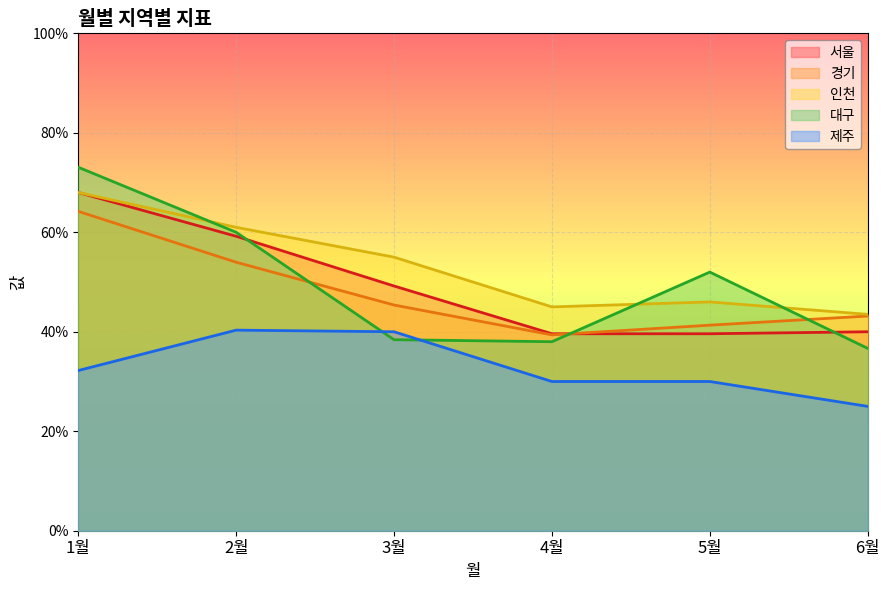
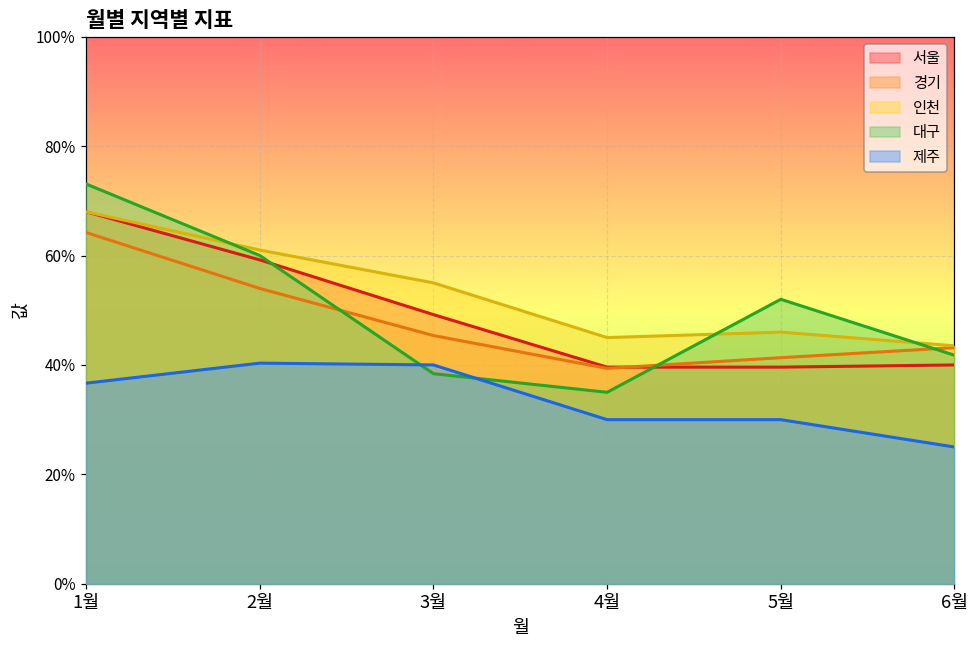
  {
    "대구": {
      "1월": "73%",
      "2월": "60%",
      "3월": "38%",
-     "4월": "38%",
+     "4월": "35%",
      "5월": "52%",
-     "6월": "37%"
+     "6월": "42%"
    },
    "제주": {
-     "1월": "32%",
+     "1월": "37%",
      "2월": "40%",
      "3월": "40%",
      "4월": "30%",
      "5월": "30%",
      "6월": "25%"
    }
  }
